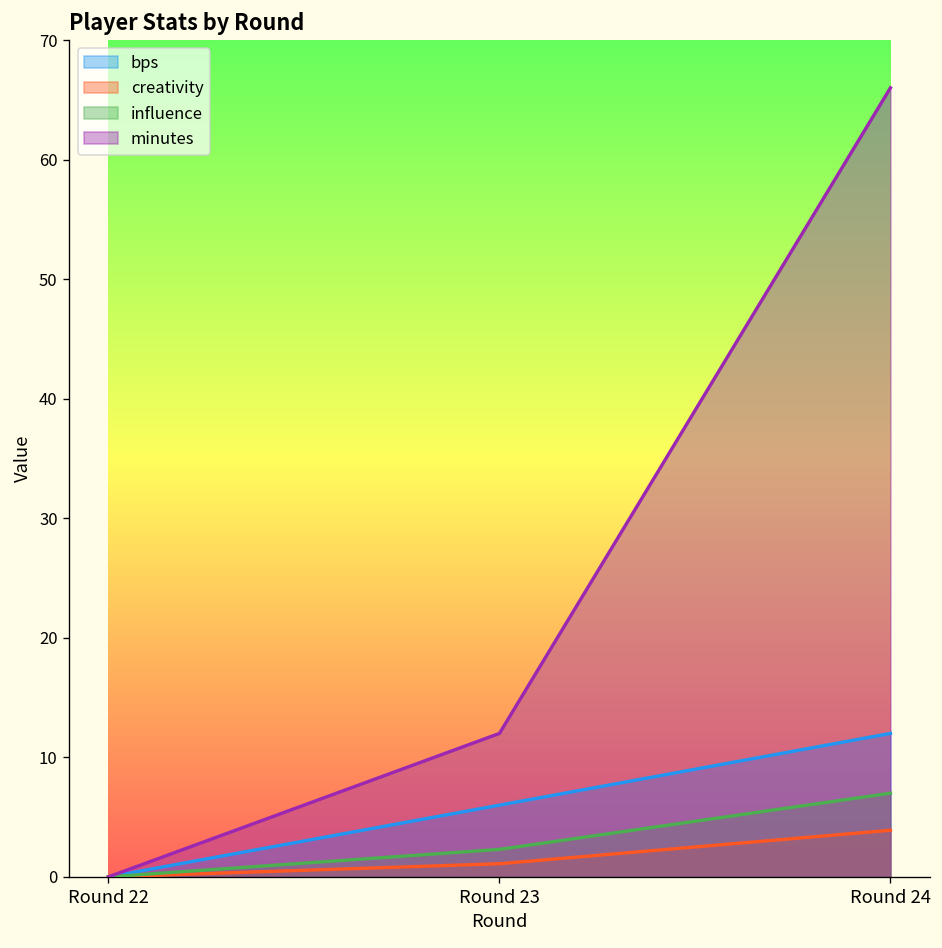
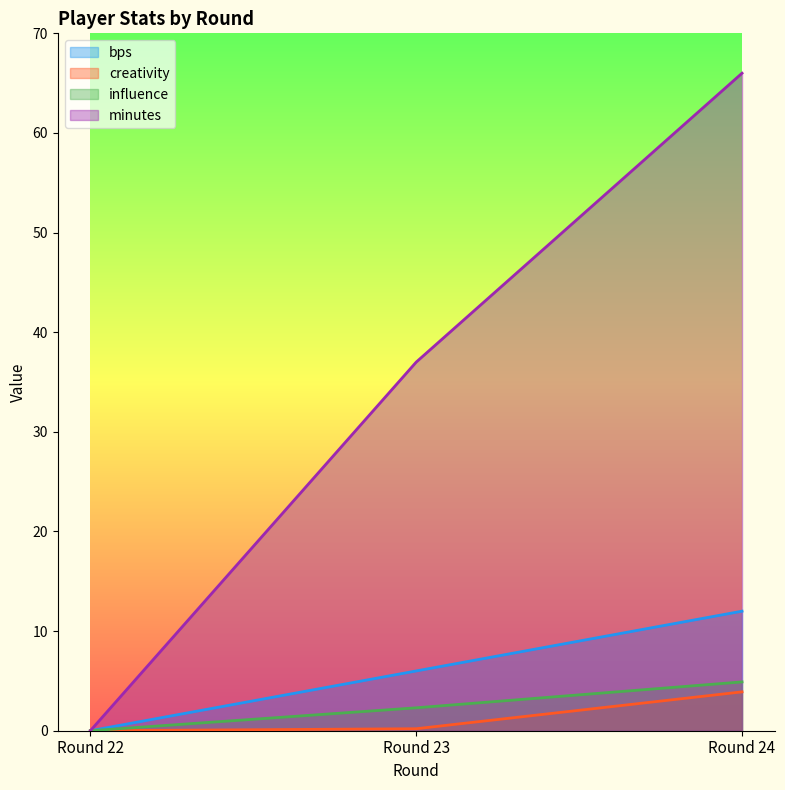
  {
    "bps": {
      "Round 23": 6,
      "Round 24": 12
    },
    "creativity": {
-     "Round 23": 1,
+     "Round 23": 0,
      "Round 24": 4
    },
    "influence": {
      "Round 23": 2,
-     "Round 24": 7
+     "Round 24": 5
    },
    "minutes": {
-     "Round 23": 12,
+     "Round 23": 37,
      "Round 24": 66
    }
  }
